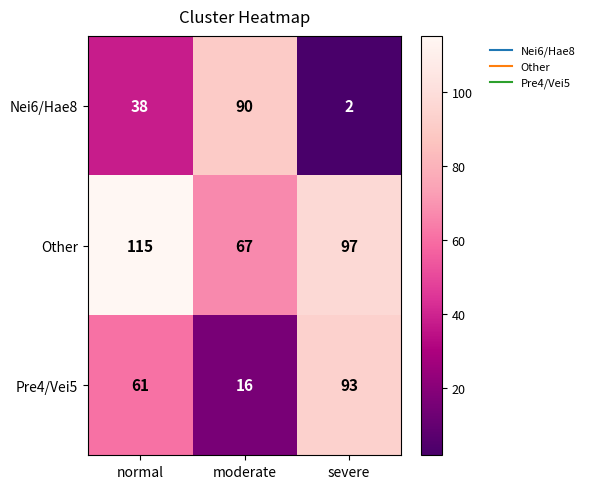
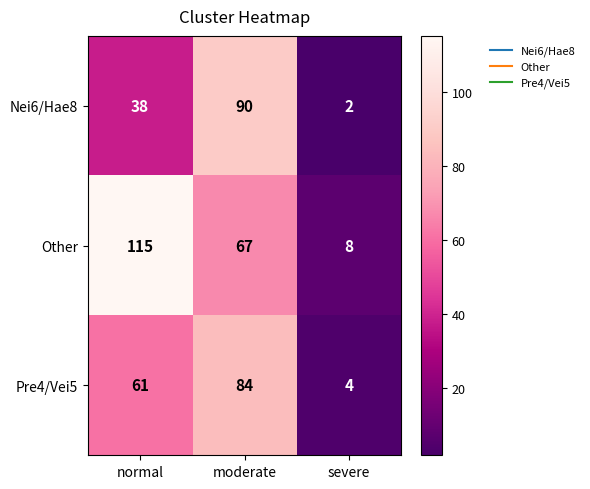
  {
    "Nei6/Hae8": {
      "normal": 38,
      "moderate": 90,
      "severe": 2
    },
    "Other": {
      "normal": 115,
      "moderate": 67,
-     "severe": 97
+     "severe": 8
    },
    "Pre4/Vei5": {
      "normal": 61,
-     "moderate": 16,
-     "severe": 93
+     "moderate": 84,
+     "severe": 4
    }
  }
